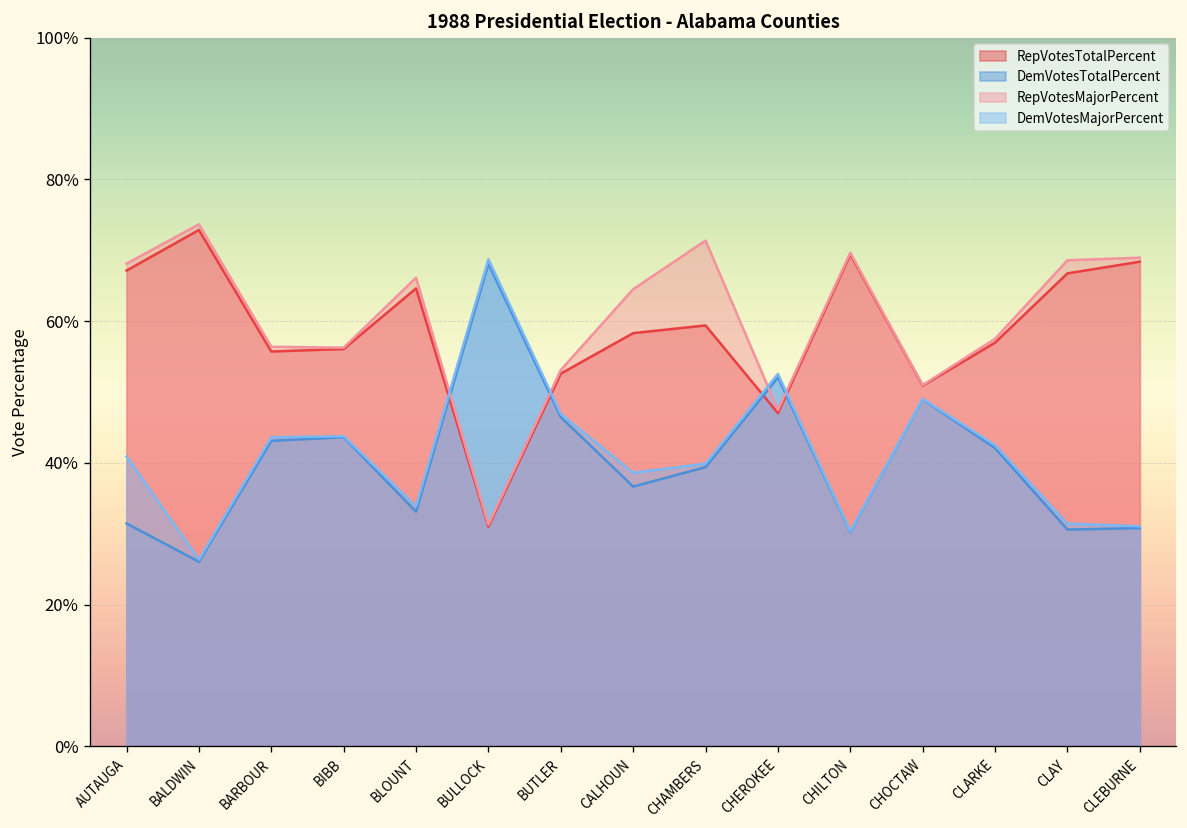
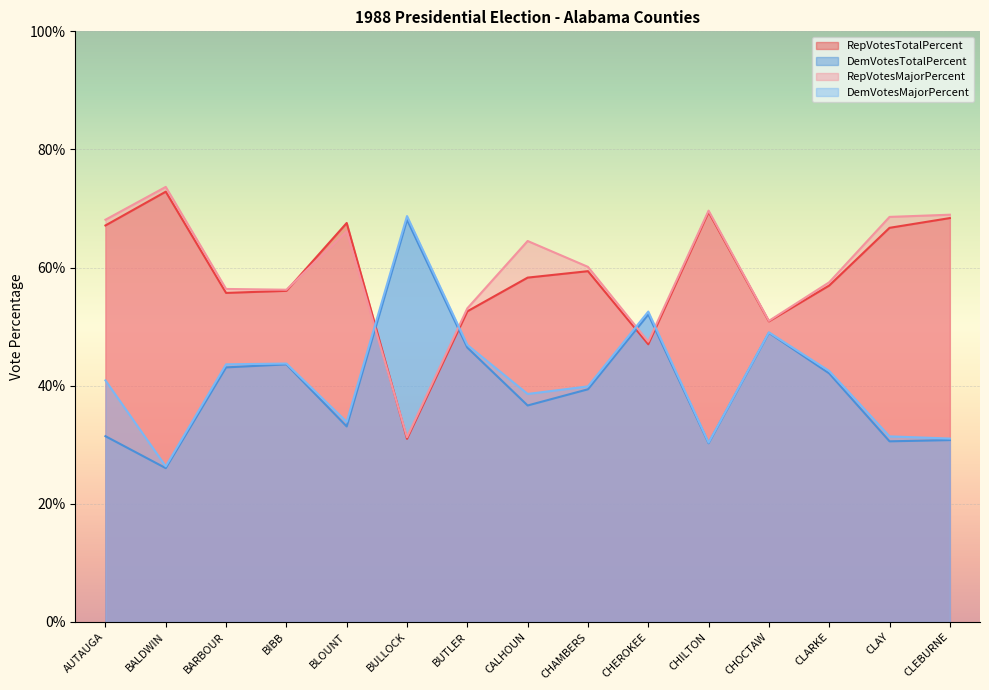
  {
    "RepVotesTotalPercent": {
      "AUTAUGA": "67%",
      "BALDWIN": "73%",
      "BARBOUR": "56%",
-     "BLOUNT": "65%",
+     "BLOUNT": "68%",
      "BUTLER": "53%",
      "CALHOUN": "58%",
      "CHAMBERS": "59%",
      "CHEROKEE": "47%",
      "CLARKE": "57%",
      "CLAY": "67%",
      "CLEBURNE": "68%"
    },
    "RepVotesMajorPercent": {
      "AUTAUGA": "68%",
      "BALDWIN": "74%",
      "BARBOUR": "56%",
      "BLOUNT": "66%",
      "BUTLER": "53%",
      "CALHOUN": "65%",
-     "CHAMBERS": "71%",
+     "CHAMBERS": "60%",
      "CHEROKEE": "47%",
      "CLARKE": "58%",
      "CLAY": "69%",
      "CLEBURNE": "69%"
    }
  }
